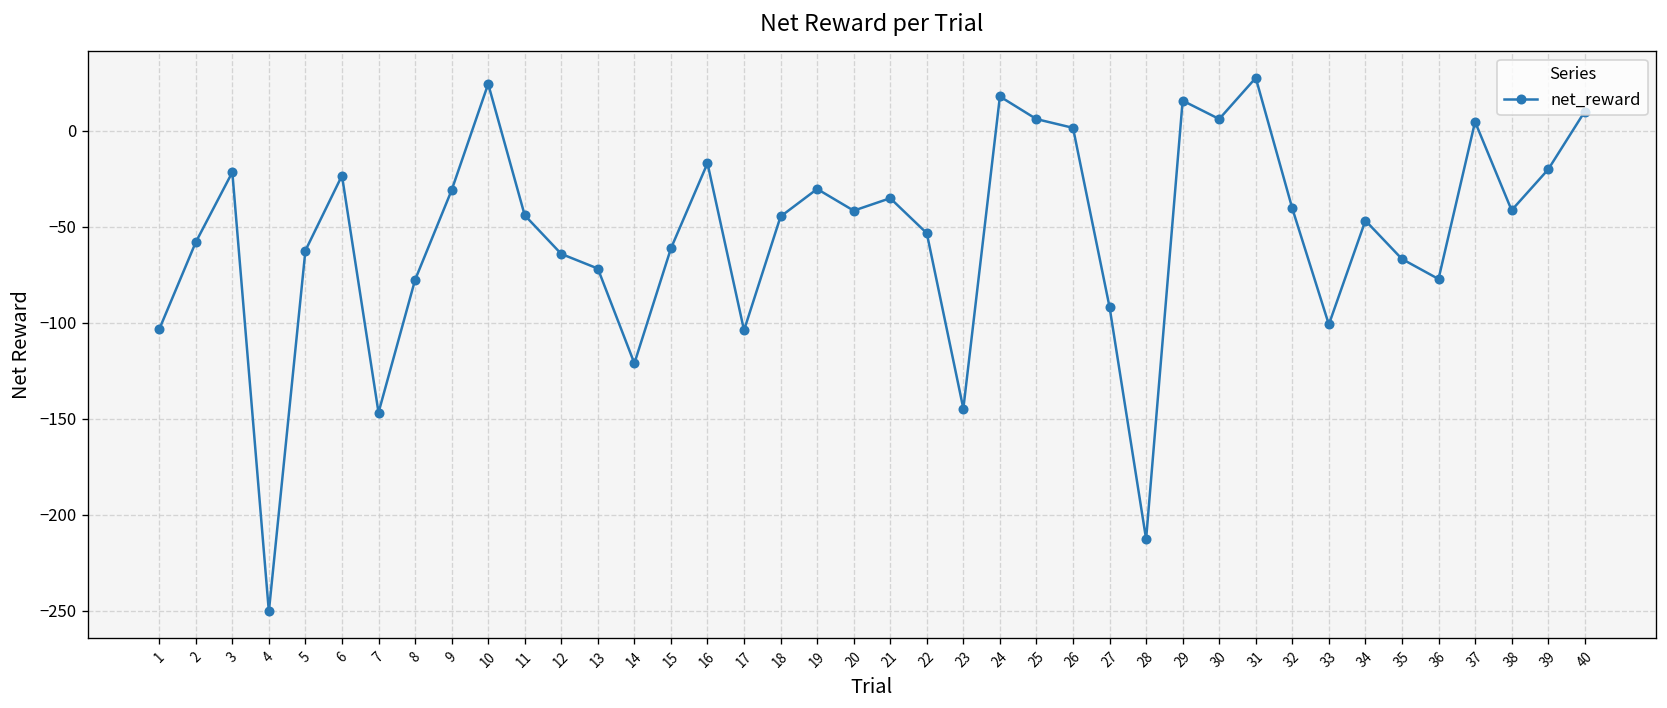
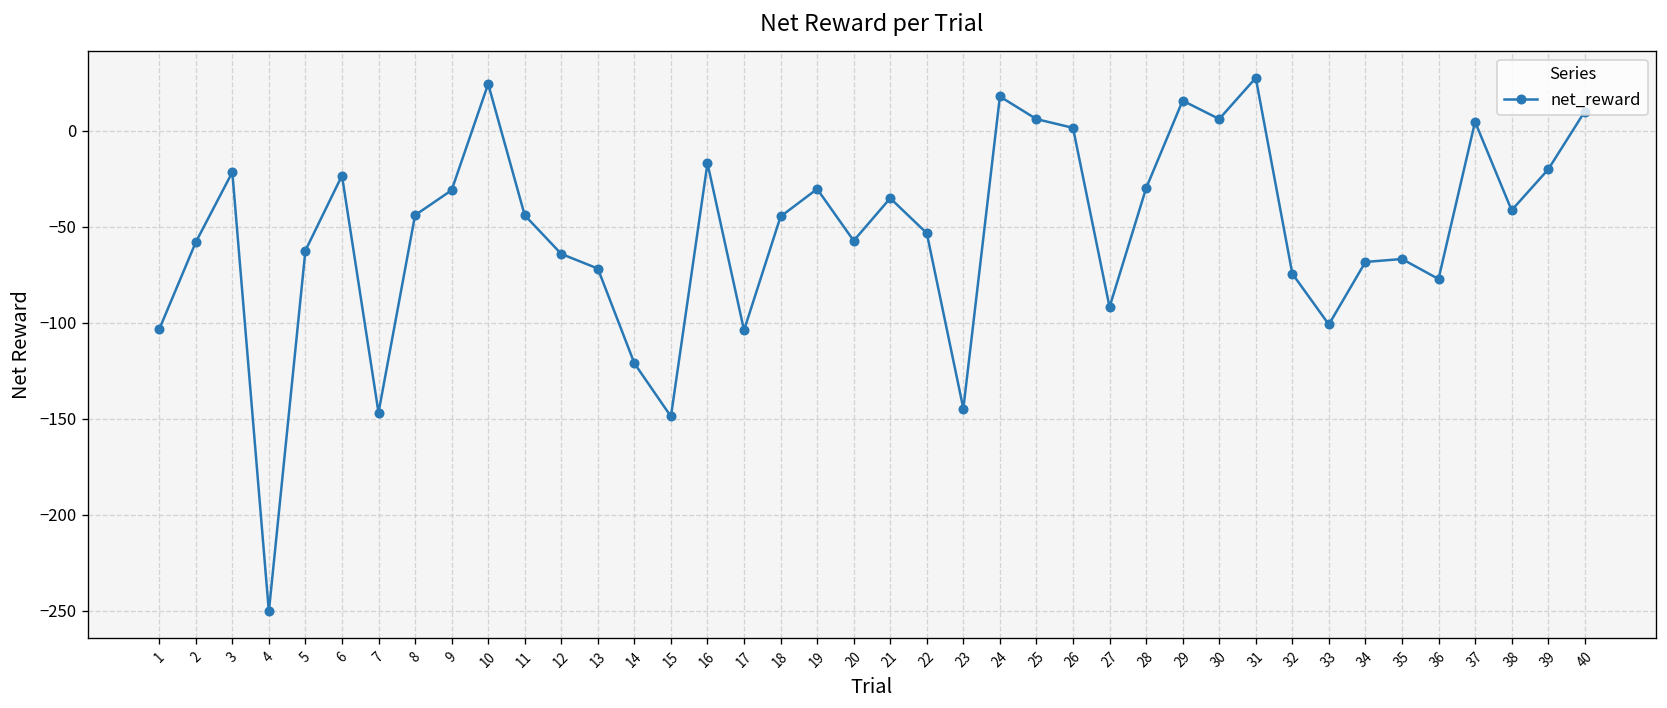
  {
    "1": -103,
    "2": -58,
    "3": -21,
    "4": -250,
    "5": -62,
    "6": -23,
    "7": -147,
-   "8": -78,
+   "8": -44,
    "9": -31,
    "10": 25,
    "11": -44,
    "12": -64,
    "13": -72,
    "14": -121,
-   "15": -61,
+   "15": -149,
    "16": -17,
    "17": -104,
    "18": -45,
    "19": -30,
-   "20": -42,
+   "20": -57,
    "21": -35,
    "22": -53,
    "23": -145,
    "24": 18,
    "25": 6,
    "26": 2,
    "27": -92,
-   "28": -213,
+   "28": -30,
    "29": 16,
    "30": 6,
    "31": 28,
-   "32": -40,
+   "32": -74,
    "33": -101,
-   "34": -47,
+   "34": -68,
    "35": -67,
    "36": -77,
    "37": 5,
    "38": -41,
    "39": -20
  }
